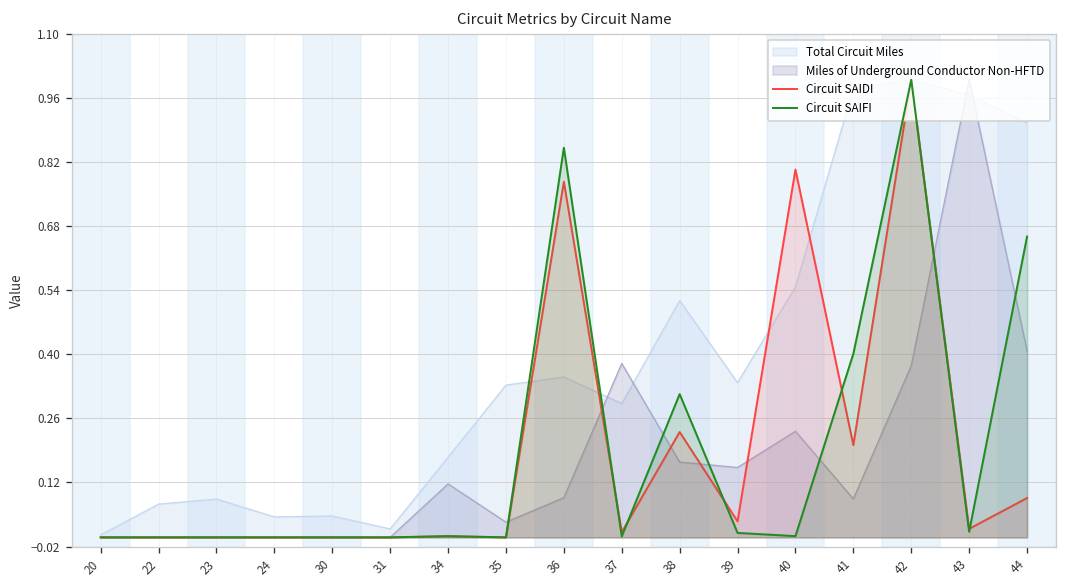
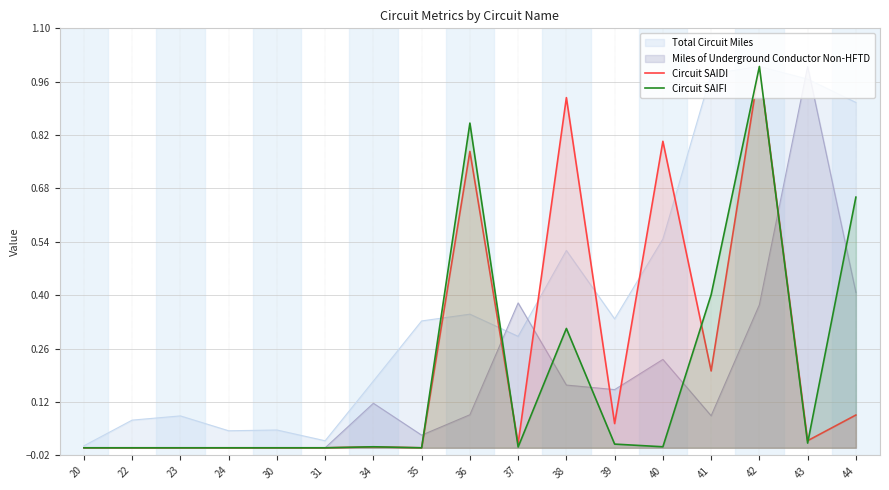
  {
    "Circuit SAIDI": {
      "36": 0.78,
      "37": 0.01,
-     "38": 0.23,
-     "39": 0.03,
+     "38": 0.92,
+     "39": 0.06,
      "40": 0.80,
      "41": 0.20,
      "44": 0.09
    },
    "Circuit SAIFI": {
      "36": 0.85,
      "37": 0.00,
      "38": 0.31,
      "39": 0.01,
      "40": 0.00,
      "41": 0.40,
      "44": 0.66
    }
  }
